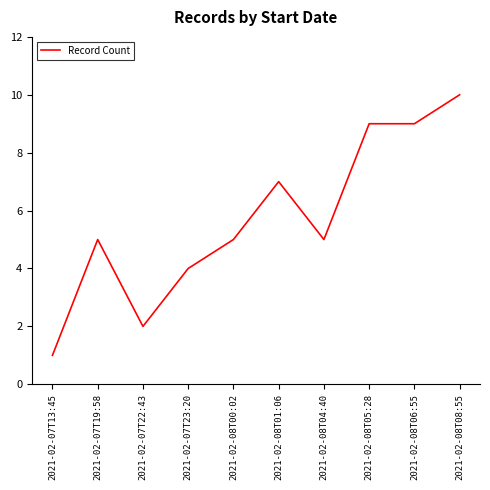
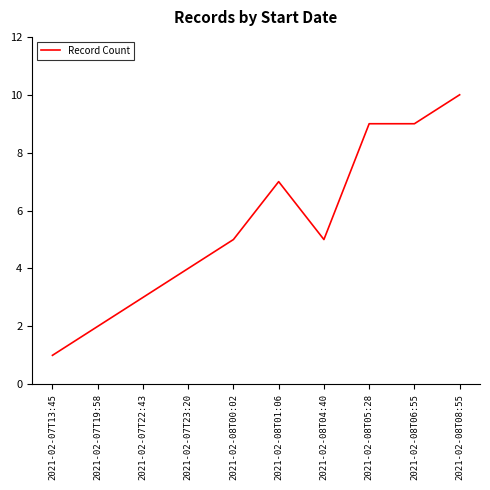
  {
    "2021-02-07T13:45": 1,
-   "2021-02-07T19:58": 5,
-   "2021-02-07T22:43": 2,
+   "2021-02-07T19:58": 2,
+   "2021-02-07T22:43": 3,
    "2021-02-07T23:20": 4,
    "2021-02-08T00:02": 5,
    "2021-02-08T01:06": 7,
    "2021-02-08T04:40": 5,
    "2021-02-08T05:28": 9,
    "2021-02-08T06:55": 9,
    "2021-02-08T08:55": 10
  }
